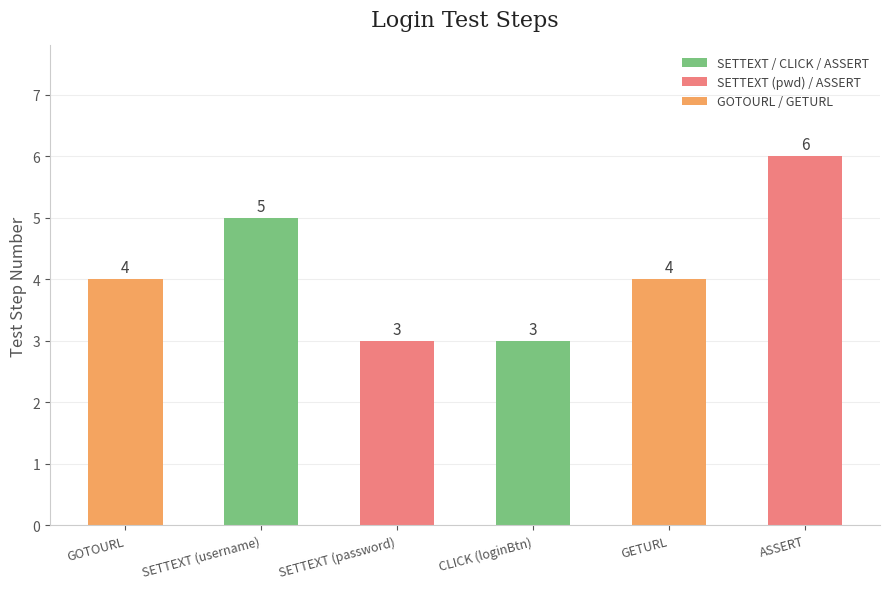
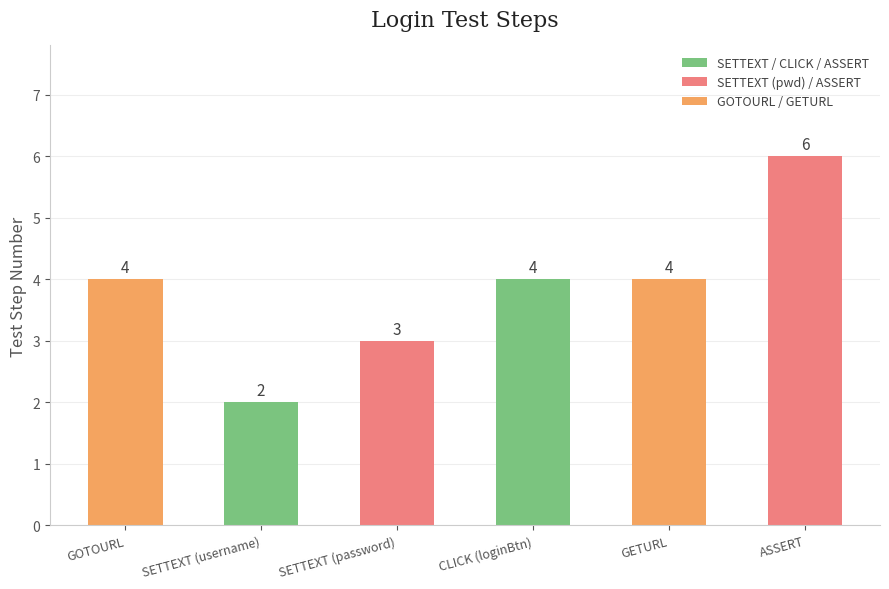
  {
    "GOTOURL": 4,
-   "SETTEXT (username)": 5,
+   "SETTEXT (username)": 2,
    "SETTEXT (password)": 3,
-   "CLICK (loginBtn)": 3,
+   "CLICK (loginBtn)": 4,
    "GETURL": 4,
    "ASSERT": 6
  }
